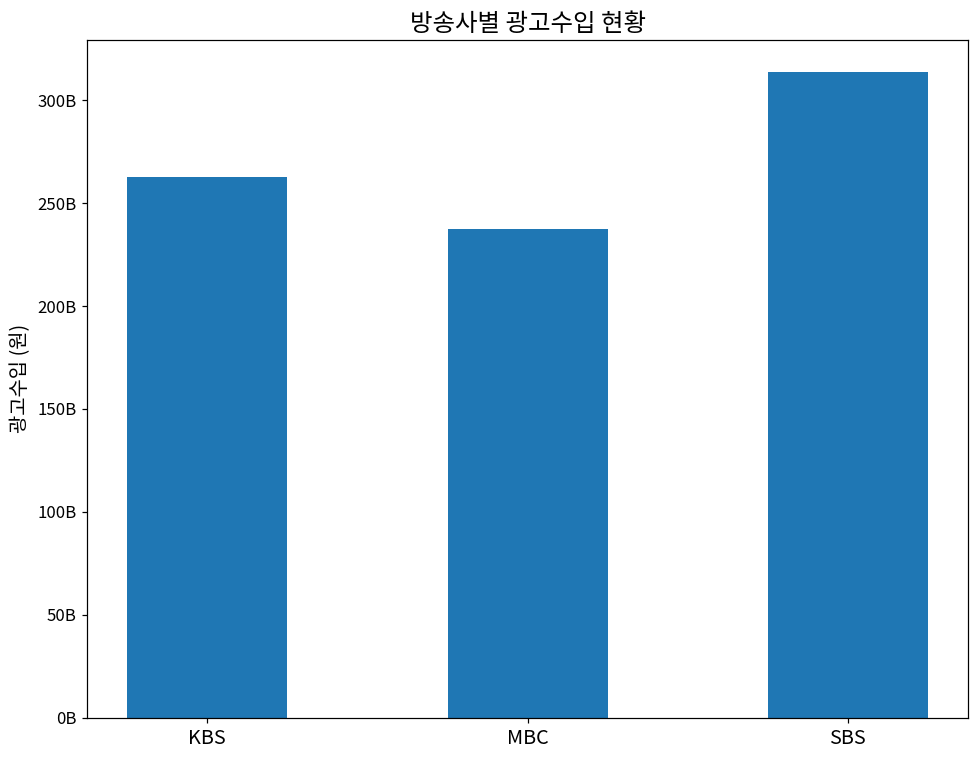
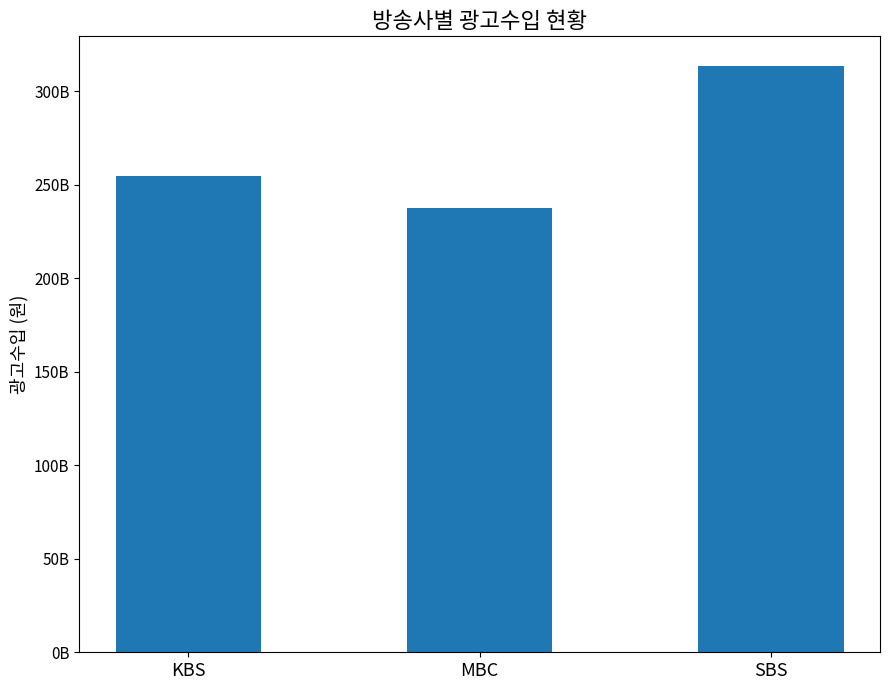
  {
-   "KBS": 263000000000,
+   "KBS": 255000000000,
    "MBC": 238000000000,
    "SBS": 314000000000
  }
